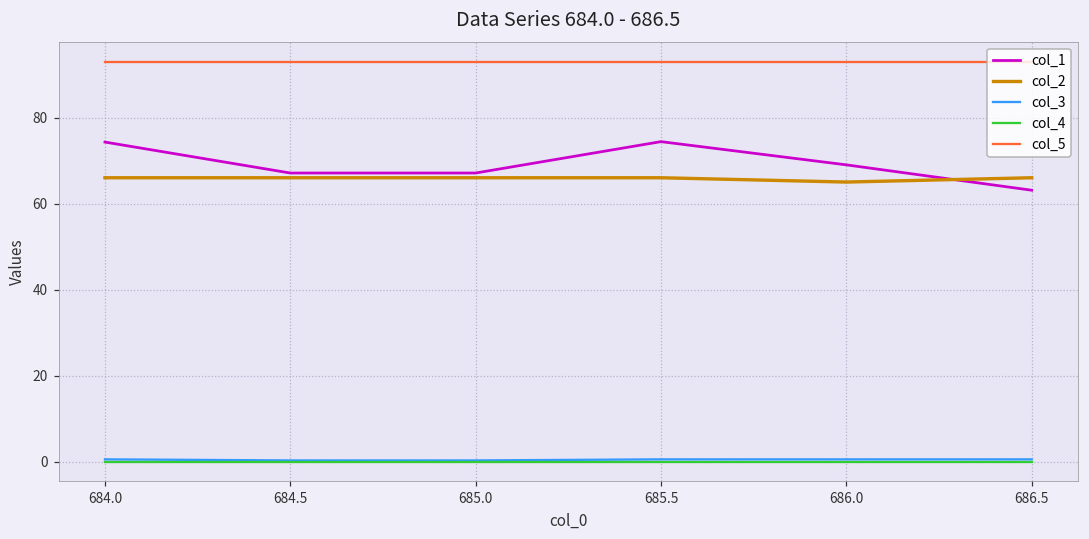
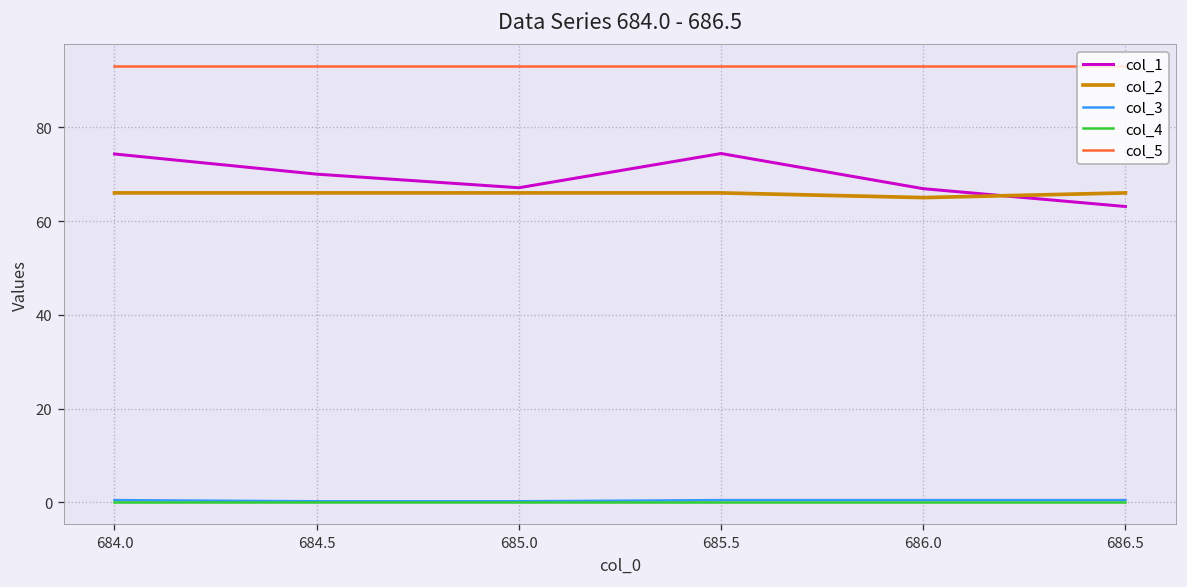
  {
    "col_1": {
      "684.0": 74,
-     "684.5": 67,
+     "684.5": 70,
      "685.0": 67,
      "685.5": 74,
-     "686.0": 69,
+     "686.0": 67,
      "686.5": 63
    },
    "col_2": {
      "684.0": 66,
      "684.5": 66,
      "685.0": 66,
      "685.5": 66,
      "686.0": 65,
      "686.5": 66
    },
    "col_5": {
      "684.0": 93,
      "684.5": 93,
      "685.0": 93,
      "685.5": 93,
      "686.0": 93
    }
  }
